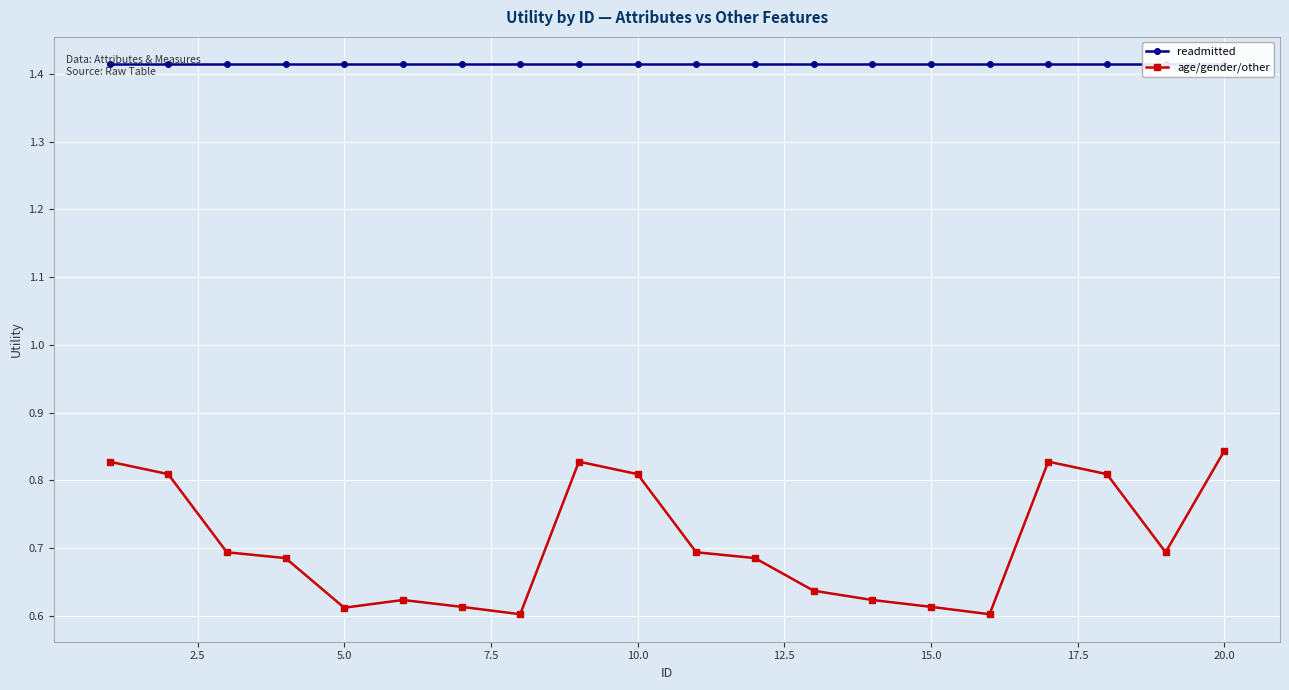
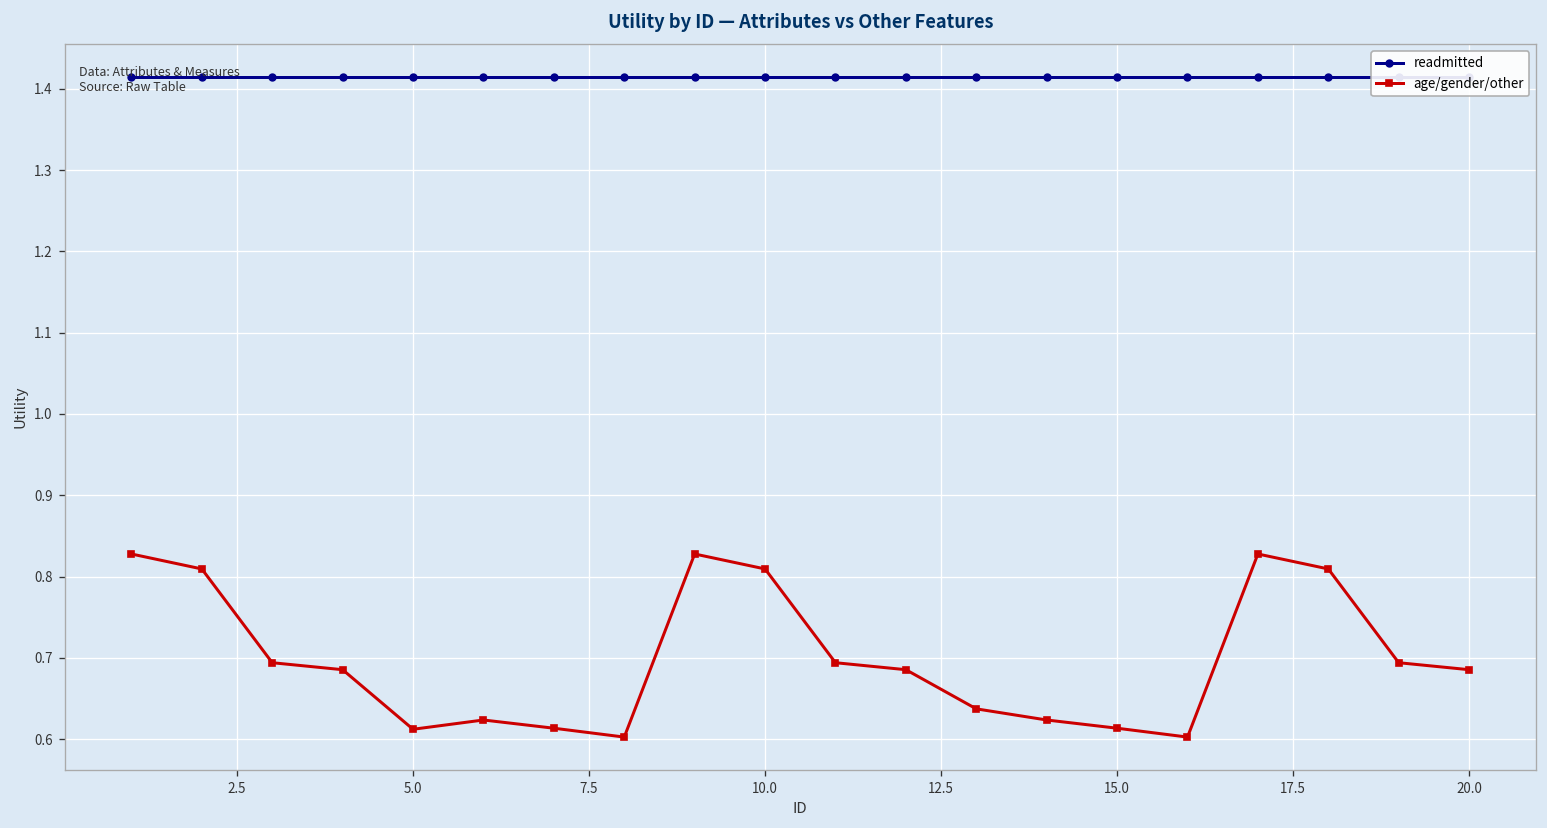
  {
    "readmitted": {
      "5.0": 1.41,
      "10.0": 1.41,
      "15.0": 1.41
    },
    "age/gender/other": {
      "5.0": 0.61,
      "10.0": 0.81,
      "15.0": 0.61,
-     "20.0": 0.84
+     "20.0": 0.69
    }
  }
